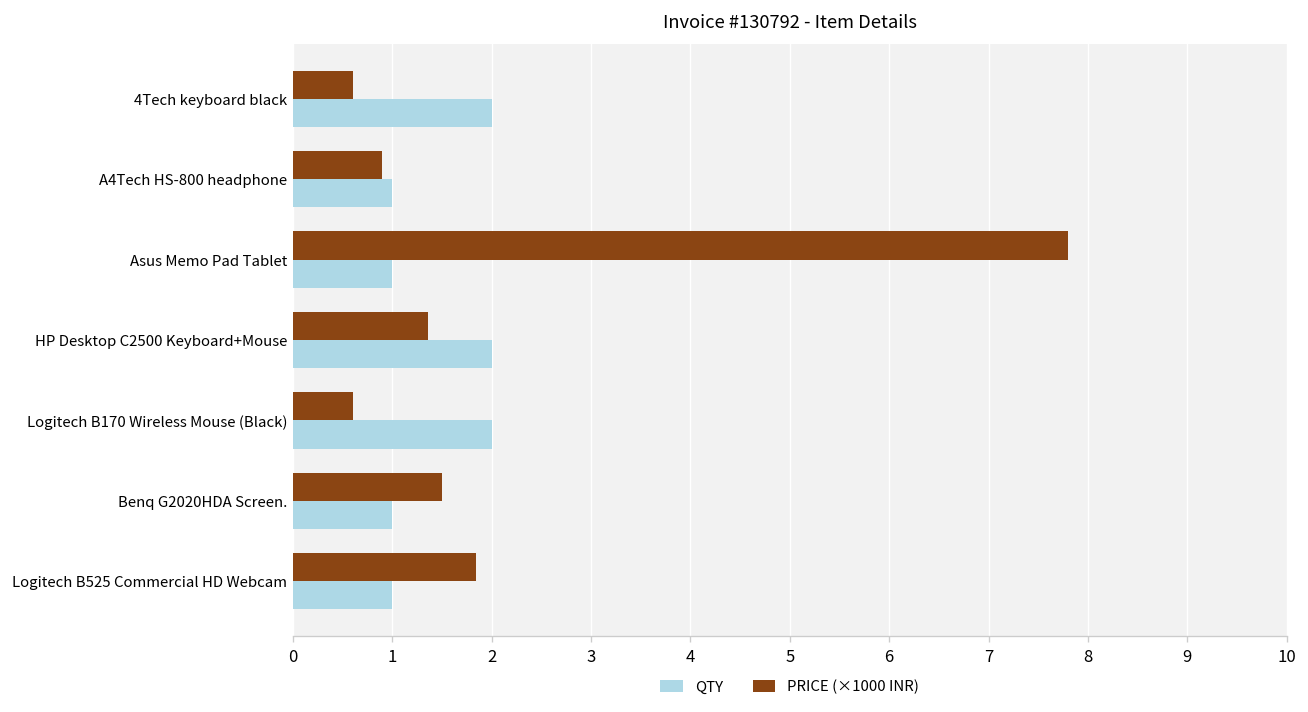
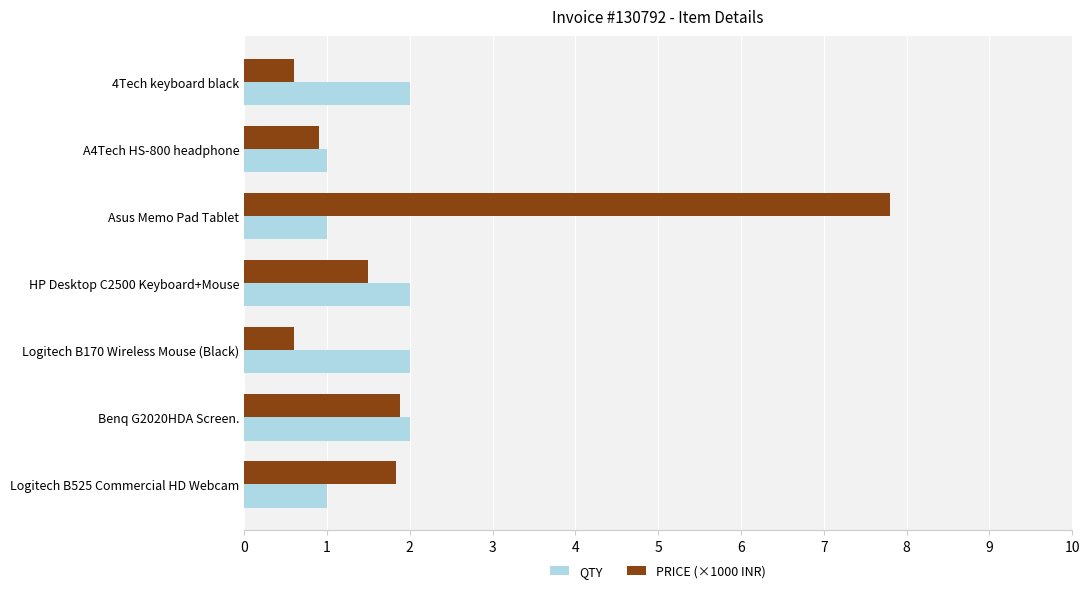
  {
    "QTY": {
      "4Tech keyboard black": 2,
      "A4Tech HS-800 headphone": 1,
      "Asus Memo Pad Tablet": 1,
      "HP Desktop C2500 Keyboard+Mouse": 2,
      "Logitech B170 Wireless Mouse (Black)": 2,
-     "Benq G2020HDA Screen.": 1,
+     "Benq G2020HDA Screen.": 2,
      "Logitech B525 Commercial HD Webcam": 1
    },
    "PRICE (×1000 INR)": {
      "4Tech keyboard black": 0.6,
      "A4Tech HS-800 headphone": 0.9,
      "Asus Memo Pad Tablet": 7.8,
-     "HP Desktop C2500 Keyboard+Mouse": 1.4,
+     "HP Desktop C2500 Keyboard+Mouse": 1.5,
      "Logitech B170 Wireless Mouse (Black)": 0.6,
-     "Benq G2020HDA Screen.": 1.5,
+     "Benq G2020HDA Screen.": 1.9,
      "Logitech B525 Commercial HD Webcam": 1.8
    }
  }
